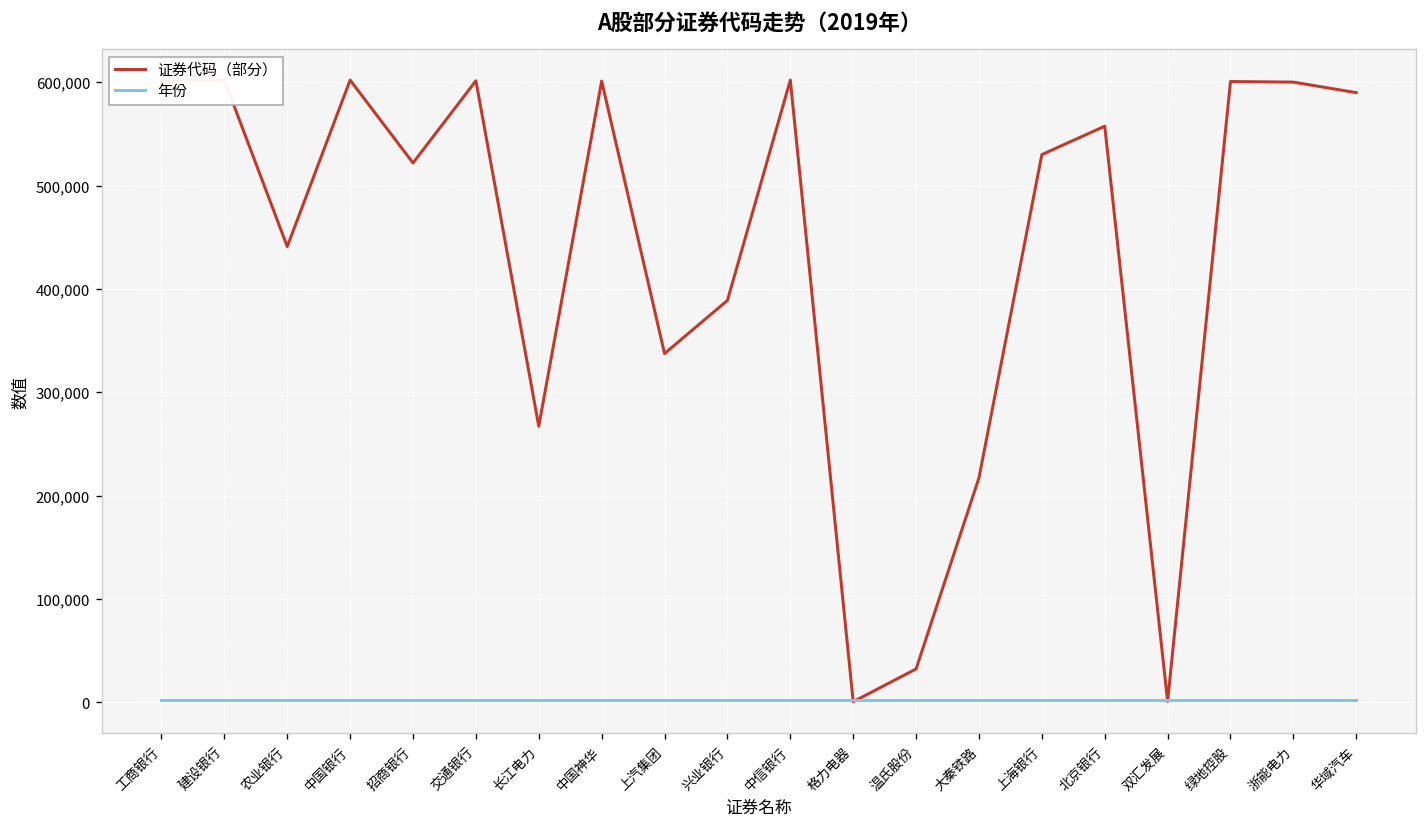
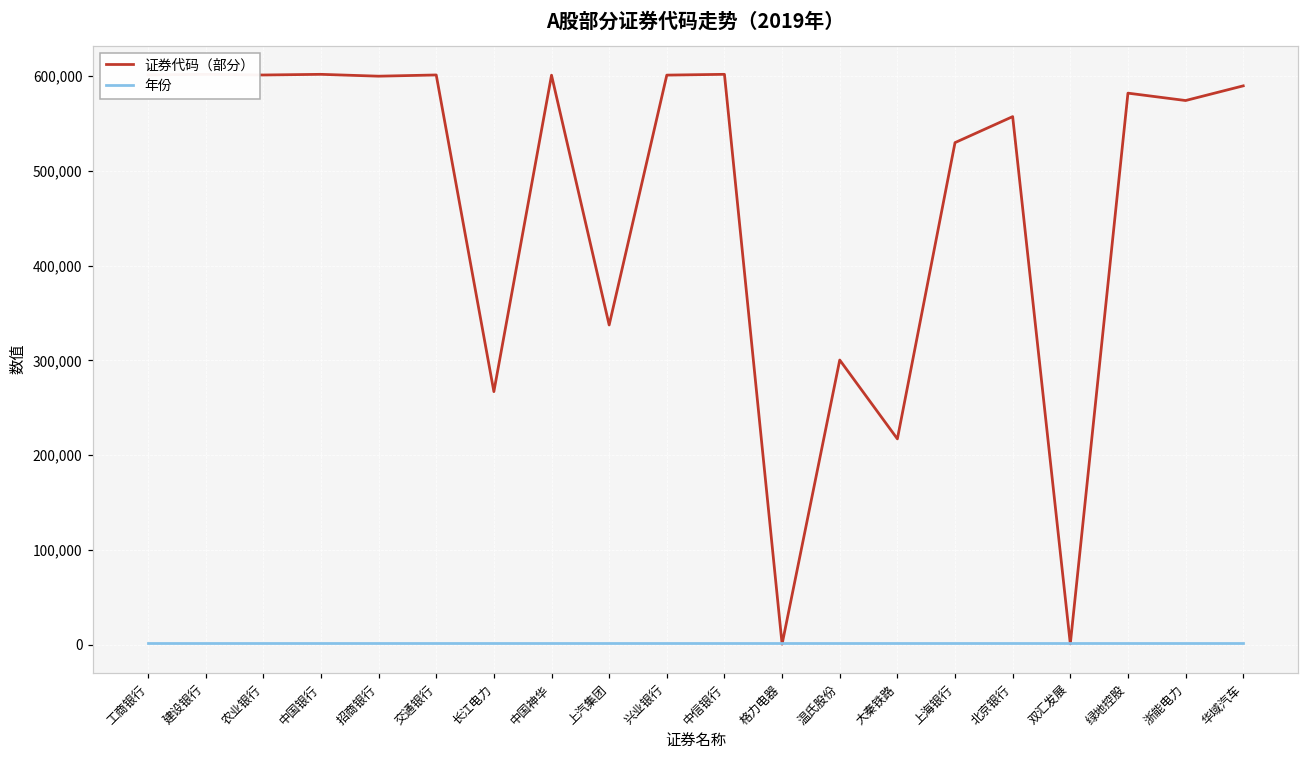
  {
    "证券代码（部分）": {
-     "农业银行": "440,000",
+     "农业银行": "600,000",
      "中国银行": "600,000",
-     "招商银行": "520,000",
+     "招商银行": "600,000",
      "交通银行": "600,000",
      "长江电力": "270,000",
      "中国神华": "600,000",
      "上汽集团": "340,000",
-     "兴业银行": "390,000",
+     "兴业银行": "600,000",
      "中信银行": "600,000",
-     "温氏股份": "30,000",
+     "温氏股份": "300,000",
      "大秦铁路": "220,000",
      "上海银行": "530,000",
      "北京银行": "560,000",
-     "绿地控股": "600,000",
-     "浙能电力": "600,000",
+     "绿地控股": "580,000",
+     "浙能电力": "570,000",
      "华域汽车": "590,000"
    },
    "年份": {
      "工商银行": "0",
      "建设银行": "0",
      "农业银行": "0",
      "中国银行": "0",
      "招商银行": "0",
      "交通银行": "0",
      "长江电力": "0",
      "中国神华": "0",
      "上汽集团": "0",
      "兴业银行": "0",
      "中信银行": "0",
      "温氏股份": "0",
      "大秦铁路": "0",
      "上海银行": "0",
      "北京银行": "0",
      "绿地控股": "0",
      "浙能电力": "0",
      "华域汽车": "0"
    }
  }
